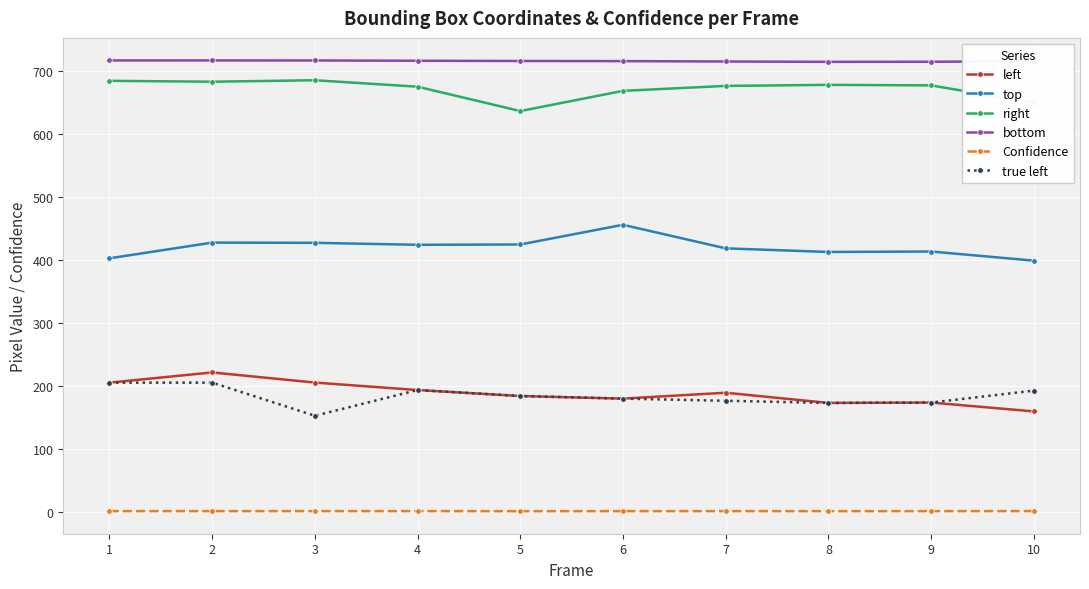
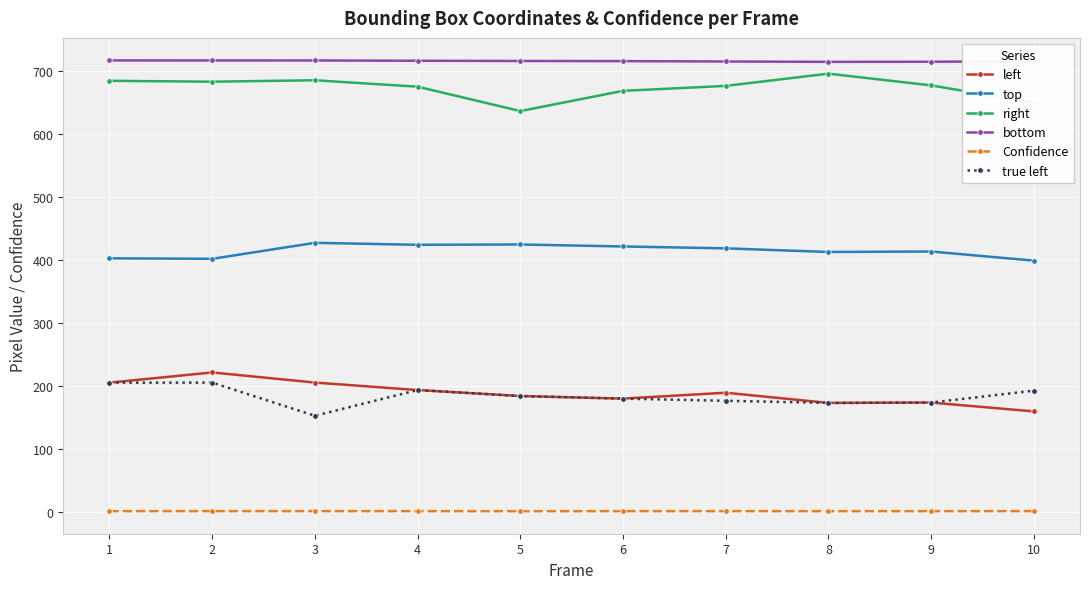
  {
    "left": {
      "2": 220,
      "3": 210,
      "7": 190,
      "10": 160
    },
    "top": {
      "1": 400,
-     "2": 430,
+     "2": 400,
      "3": 430,
      "4": 420,
      "5": 420,
-     "6": 460,
+     "6": 420,
      "7": 420,
      "8": 410,
      "9": 410,
      "10": 400
    },
    "right": {
      "1": 680,
      "2": 680,
      "3": 690,
      "4": 680,
      "5": 640,
      "6": 670,
      "7": 680,
-     "8": 680,
+     "8": 700,
      "9": 680
    },
    "bottom": {
      "1": 720,
      "2": 720,
      "3": 720,
      "4": 720,
      "5": 720,
      "6": 720,
      "7": 720,
      "8": 720,
      "9": 720
    },
    "Confidence": {
      "1": 0,
      "2": 0,
      "3": 0,
      "4": 0,
      "5": 0,
      "6": 0,
      "7": 0,
      "8": 0,
      "9": 0,
      "10": 0
    },
    "true left": {
      "2": 210,
      "3": 150,
      "7": 180,
      "10": 190
    }
  }
